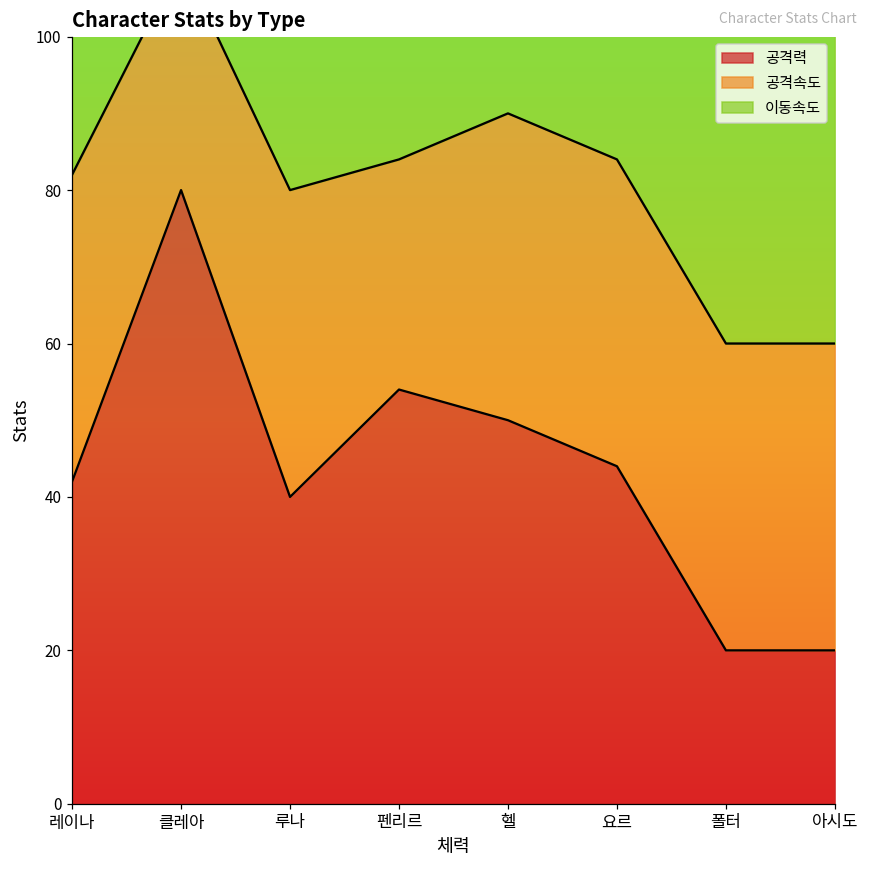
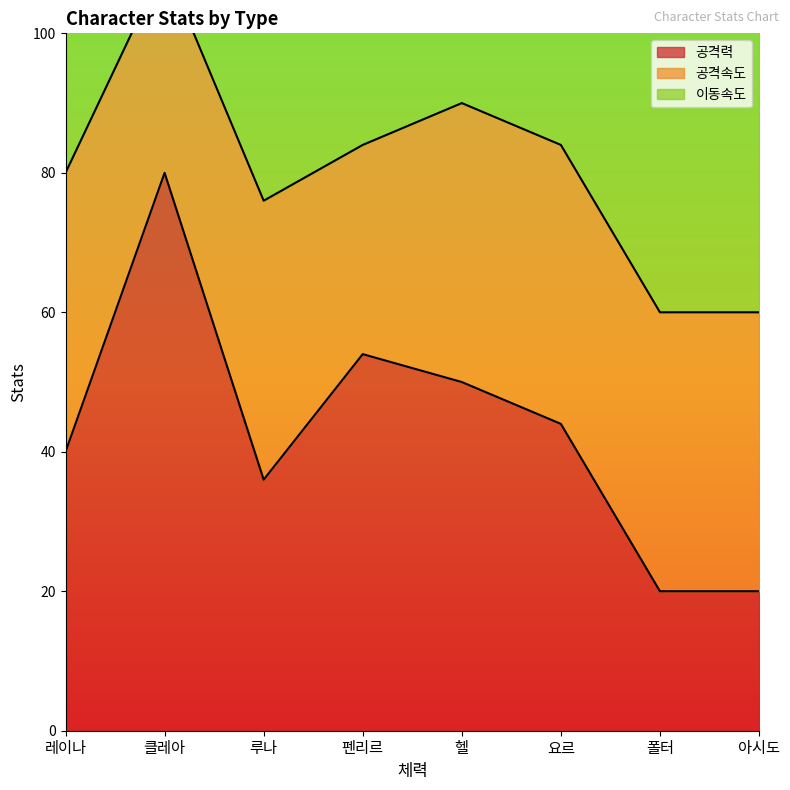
  {
    "공격력": {
-     "레이나": 42,
+     "레이나": 40,
      "클레아": 80,
-     "루나": 40,
+     "루나": 36,
      "펜리르": 54,
      "헬": 50,
      "요르": 44,
      "폴터": 20,
      "아시도": 20
    },
    "공격속도": {
      "레이나": 40,
      "루나": 40,
      "펜리르": 30,
      "헬": 40,
      "요르": 40,
      "폴터": 40,
      "아시도": 40
    }
  }
